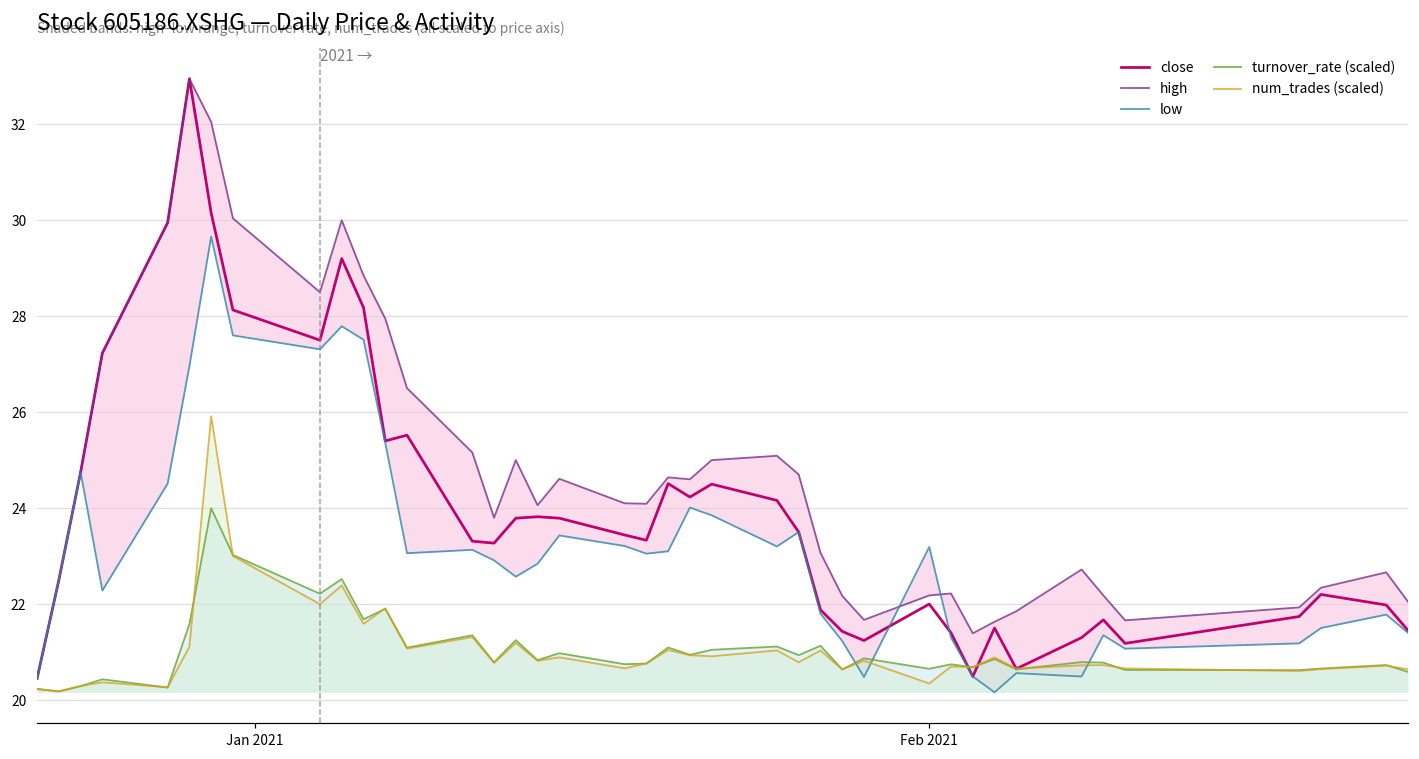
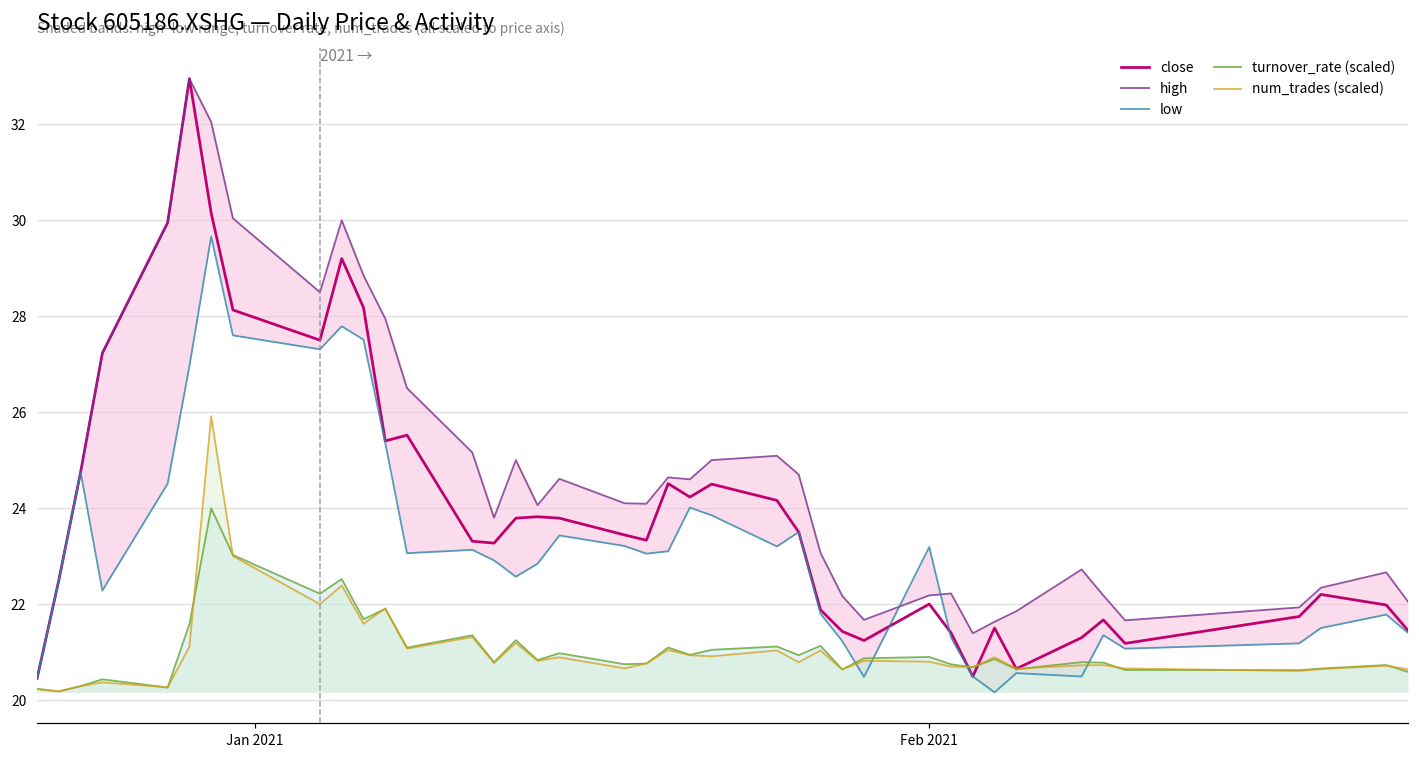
  {
    "close": {
      "Feb 2021": 22.0
    },
    "high": {
      "Feb 2021": 22.2
    },
    "turnover_rate (scaled)": {
-     "Feb 2021": 20.7
+     "Feb 2021": 20.9
    },
    "num_trades (scaled)": {
-     "Feb 2021": 20.3
+     "Feb 2021": 20.8
    }
  }
